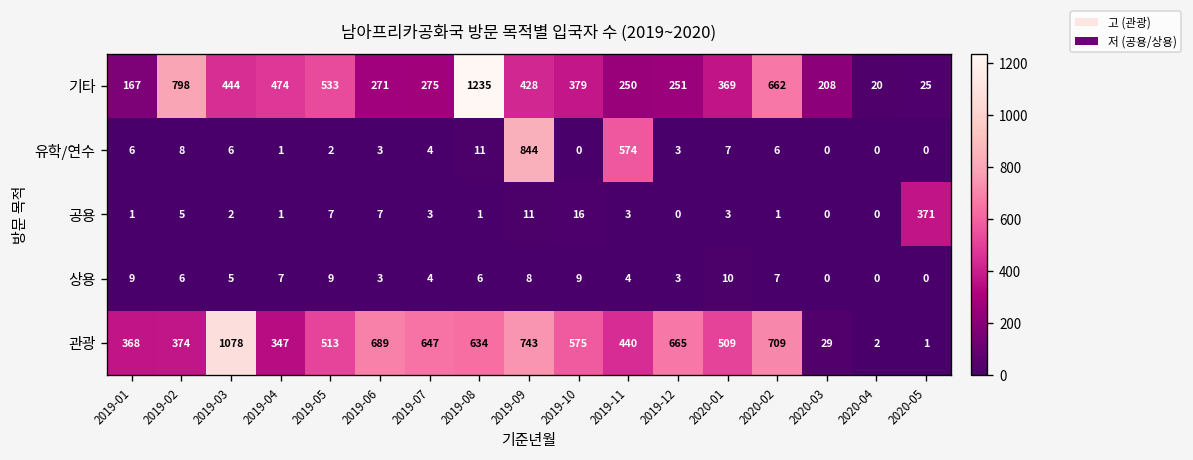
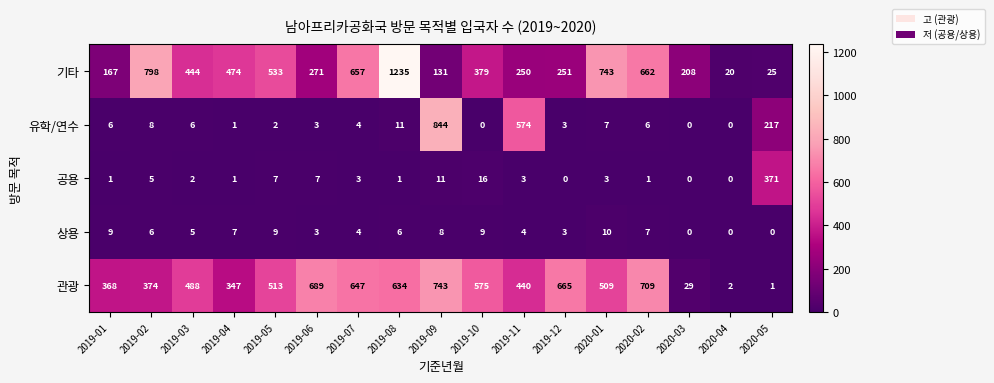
  {
    "기타": {
      "2019-01": 167,
      "2019-02": 798,
      "2019-03": 444,
      "2019-04": 474,
      "2019-05": 533,
      "2019-06": 271,
-     "2019-07": 275,
+     "2019-07": 657,
      "2019-08": 1235,
-     "2019-09": 428,
+     "2019-09": 131,
      "2019-10": 379,
      "2019-11": 250,
      "2019-12": 251,
-     "2020-01": 369,
+     "2020-01": 743,
      "2020-02": 662,
      "2020-03": 208,
      "2020-04": 20,
      "2020-05": 25
    },
    "유학/연수": {
      "2019-01": 6,
      "2019-02": 8,
      "2019-03": 6,
      "2019-04": 1,
      "2019-05": 2,
      "2019-06": 3,
      "2019-07": 4,
      "2019-08": 11,
      "2019-09": 844,
      "2019-10": 0,
      "2019-11": 574,
      "2019-12": 3,
      "2020-01": 7,
      "2020-02": 6,
      "2020-03": 0,
      "2020-04": 0,
-     "2020-05": 0
+     "2020-05": 217
    },
    "공용": {
      "2019-01": 1,
      "2019-02": 5,
      "2019-03": 2,
      "2019-04": 1,
      "2019-05": 7,
      "2019-06": 7,
      "2019-07": 3,
      "2019-08": 1,
      "2019-09": 11,
      "2019-10": 16,
      "2019-11": 3,
      "2019-12": 0,
      "2020-01": 3,
      "2020-02": 1,
      "2020-03": 0,
      "2020-04": 0,
      "2020-05": 371
    },
    "상용": {
      "2019-01": 9,
      "2019-02": 6,
      "2019-03": 5,
      "2019-04": 7,
      "2019-05": 9,
      "2019-06": 3,
      "2019-07": 4,
      "2019-08": 6,
      "2019-09": 8,
      "2019-10": 9,
      "2019-11": 4,
      "2019-12": 3,
      "2020-01": 10,
      "2020-02": 7,
      "2020-03": 0,
      "2020-04": 0,
      "2020-05": 0
    },
    "관광": {
      "2019-01": 368,
      "2019-02": 374,
-     "2019-03": 1078,
+     "2019-03": 488,
      "2019-04": 347,
      "2019-05": 513,
      "2019-06": 689,
      "2019-07": 647,
      "2019-08": 634,
      "2019-09": 743,
      "2019-10": 575,
      "2019-11": 440,
      "2019-12": 665,
      "2020-01": 509,
      "2020-02": 709,
      "2020-03": 29,
      "2020-04": 2,
      "2020-05": 1
    }
  }
